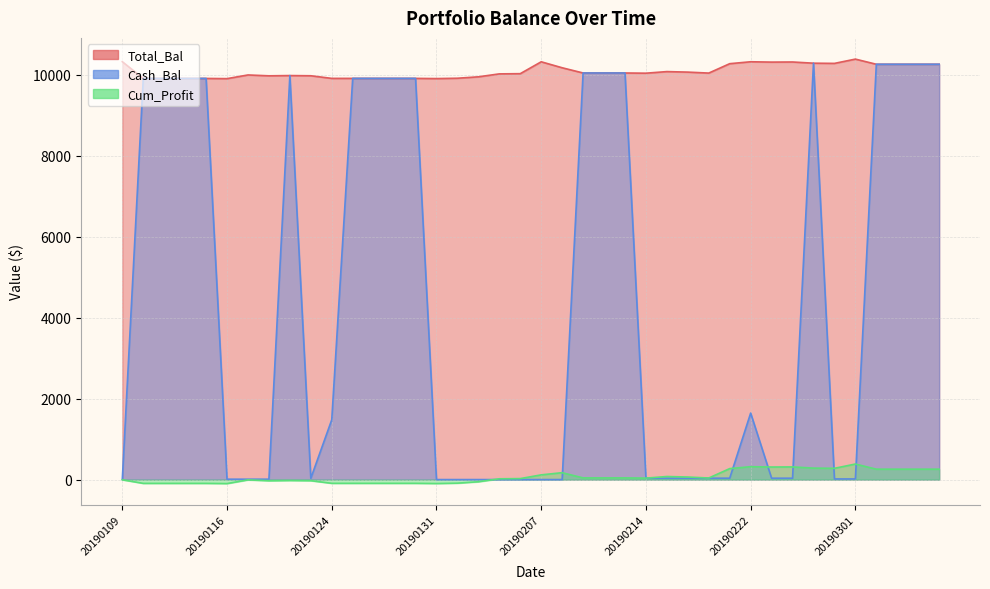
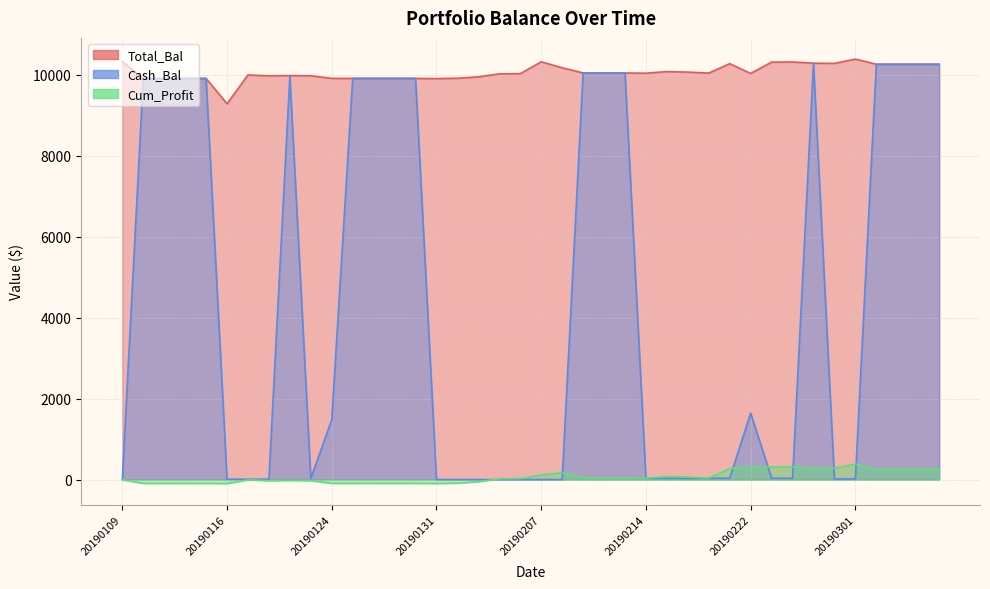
  {
    "Total_Bal": {
-     "20190116": 9900,
+     "20190116": 9300,
      "20190124": 9900,
      "20190131": 9900,
      "20190207": 10300,
      "20190214": 10000,
-     "20190222": 10300,
+     "20190222": 10000,
      "20190301": 10400
    },
    "Cash_Bal": {
      "20190124": 1500,
      "20190207": 0,
      "20190222": 1600,
      "20190301": 0
    }
  }
